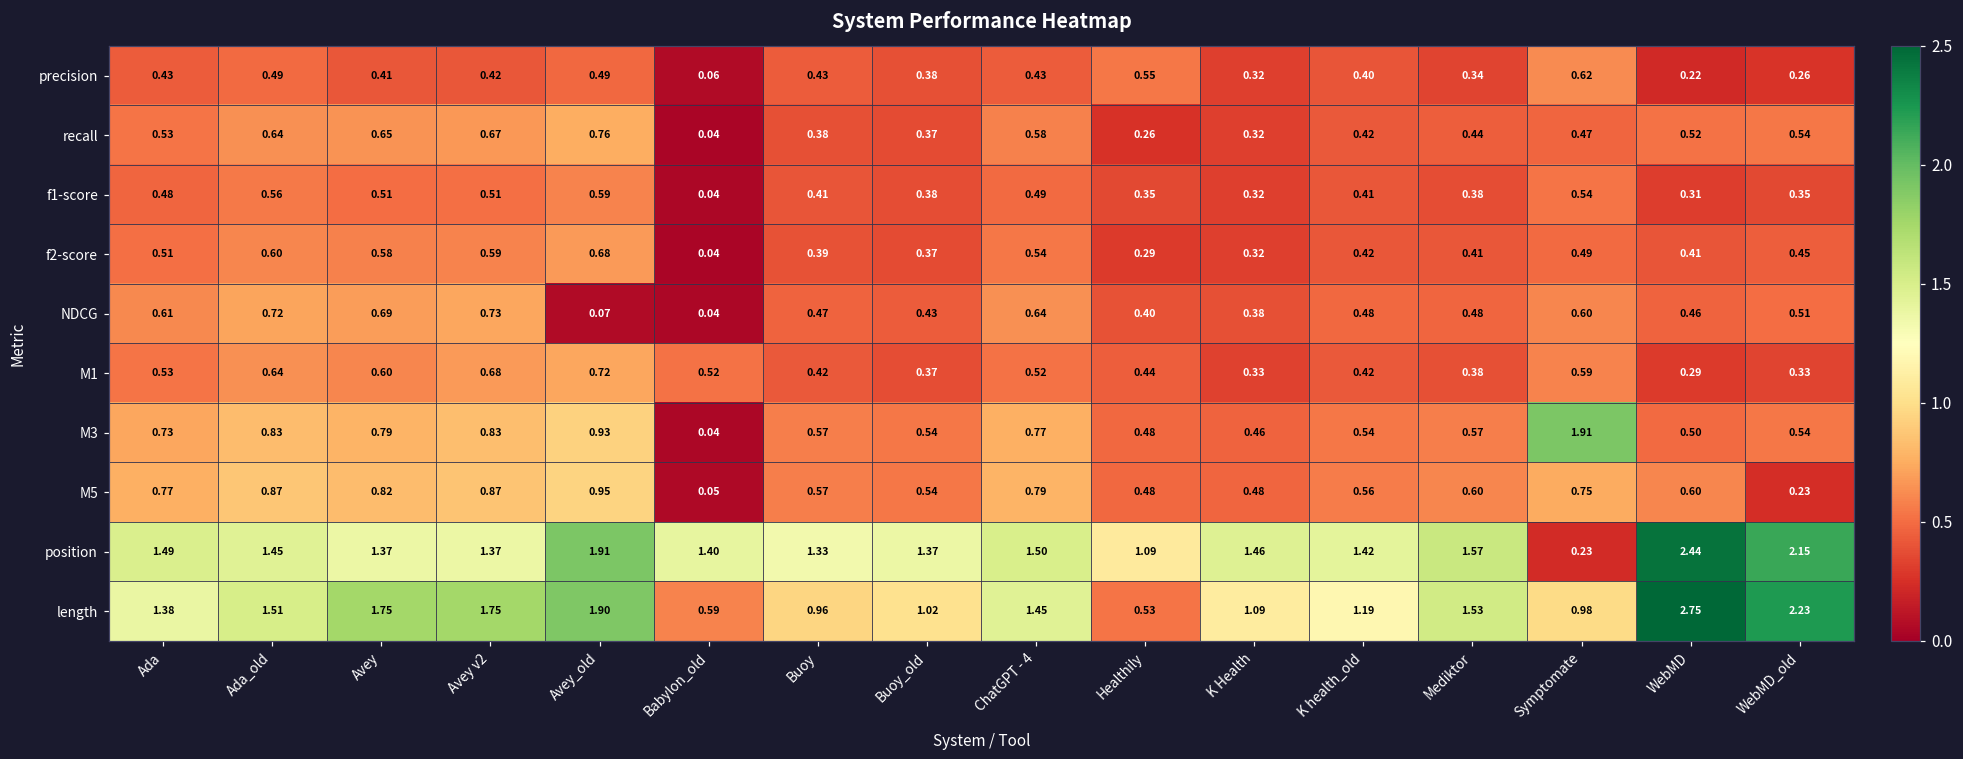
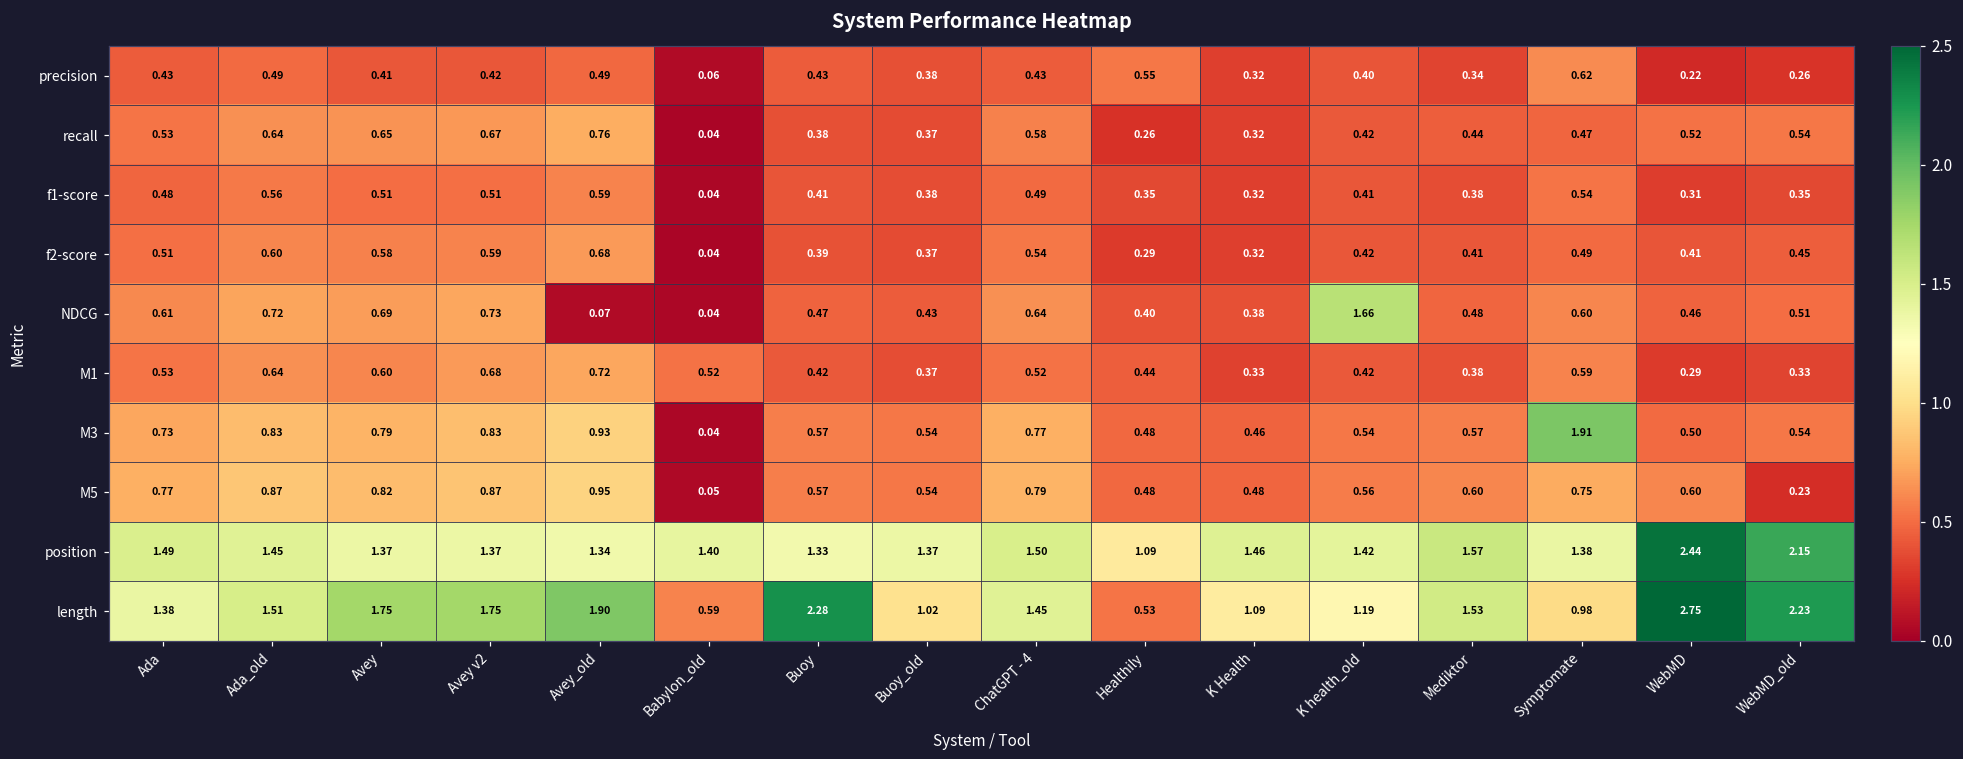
  {
    "precision": {
      "Ada": 0.43,
      "Ada_old": 0.49,
      "Avey": 0.41,
      "Avey v2": 0.42,
      "Avey_old": 0.49,
      "Babylon_old": 0.06,
      "Buoy": 0.43,
      "Buoy_old": 0.38,
      "ChatGPT - 4": 0.43,
      "Healthily": 0.55,
      "K Health": 0.32,
      "K health_old": 0.40,
      "Mediktor": 0.34,
      "Symptomate": 0.62,
      "WebMD": 0.22,
      "WebMD_old": 0.26
    },
    "recall": {
      "Ada": 0.53,
      "Ada_old": 0.64,
      "Avey": 0.65,
      "Avey v2": 0.67,
      "Avey_old": 0.76,
      "Babylon_old": 0.04,
      "Buoy": 0.38,
      "Buoy_old": 0.37,
      "ChatGPT - 4": 0.58,
      "Healthily": 0.26,
      "K Health": 0.32,
      "K health_old": 0.42,
      "Mediktor": 0.44,
      "Symptomate": 0.47,
      "WebMD": 0.52,
      "WebMD_old": 0.54
    },
    "f1-score": {
      "Ada": 0.48,
      "Ada_old": 0.56,
      "Avey": 0.51,
      "Avey v2": 0.51,
      "Avey_old": 0.59,
      "Babylon_old": 0.04,
      "Buoy": 0.41,
      "Buoy_old": 0.38,
      "ChatGPT - 4": 0.49,
      "Healthily": 0.35,
      "K Health": 0.32,
      "K health_old": 0.41,
      "Mediktor": 0.38,
      "Symptomate": 0.54,
      "WebMD": 0.31,
      "WebMD_old": 0.35
    },
    "f2-score": {
      "Ada": 0.51,
      "Ada_old": 0.60,
      "Avey": 0.58,
      "Avey v2": 0.59,
      "Avey_old": 0.68,
      "Babylon_old": 0.04,
      "Buoy": 0.39,
      "Buoy_old": 0.37,
      "ChatGPT - 4": 0.54,
      "Healthily": 0.29,
      "K Health": 0.32,
      "K health_old": 0.42,
      "Mediktor": 0.41,
      "Symptomate": 0.49,
      "WebMD": 0.41,
      "WebMD_old": 0.45
    },
    "NDCG": {
      "Ada": 0.61,
      "Ada_old": 0.72,
      "Avey": 0.69,
      "Avey v2": 0.73,
      "Avey_old": 0.07,
      "Babylon_old": 0.04,
      "Buoy": 0.47,
      "Buoy_old": 0.43,
      "ChatGPT - 4": 0.64,
      "Healthily": 0.40,
      "K Health": 0.38,
-     "K health_old": 0.48,
+     "K health_old": 1.66,
      "Mediktor": 0.48,
      "Symptomate": 0.60,
      "WebMD": 0.46,
      "WebMD_old": 0.51
    },
    "M1": {
      "Ada": 0.53,
      "Ada_old": 0.64,
      "Avey": 0.60,
      "Avey v2": 0.68,
      "Avey_old": 0.72,
      "Babylon_old": 0.52,
      "Buoy": 0.42,
      "Buoy_old": 0.37,
      "ChatGPT - 4": 0.52,
      "Healthily": 0.44,
      "K Health": 0.33,
      "K health_old": 0.42,
      "Mediktor": 0.38,
      "Symptomate": 0.59,
      "WebMD": 0.29,
      "WebMD_old": 0.33
    },
    "M3": {
      "Ada": 0.73,
      "Ada_old": 0.83,
      "Avey": 0.79,
      "Avey v2": 0.83,
      "Avey_old": 0.93,
      "Babylon_old": 0.04,
      "Buoy": 0.57,
      "Buoy_old": 0.54,
      "ChatGPT - 4": 0.77,
      "Healthily": 0.48,
      "K Health": 0.46,
      "K health_old": 0.54,
      "Mediktor": 0.57,
      "Symptomate": 1.91,
      "WebMD": 0.50,
      "WebMD_old": 0.54
    },
    "M5": {
      "Ada": 0.77,
      "Ada_old": 0.87,
      "Avey": 0.82,
      "Avey v2": 0.87,
      "Avey_old": 0.95,
      "Babylon_old": 0.05,
      "Buoy": 0.57,
      "Buoy_old": 0.54,
      "ChatGPT - 4": 0.79,
      "Healthily": 0.48,
      "K Health": 0.48,
      "K health_old": 0.56,
      "Mediktor": 0.60,
      "Symptomate": 0.75,
      "WebMD": 0.60,
      "WebMD_old": 0.23
    },
    "position": {
      "Ada": 1.49,
      "Ada_old": 1.45,
      "Avey": 1.37,
      "Avey v2": 1.37,
-     "Avey_old": 1.91,
+     "Avey_old": 1.34,
      "Babylon_old": 1.40,
      "Buoy": 1.33,
      "Buoy_old": 1.37,
      "ChatGPT - 4": 1.50,
      "Healthily": 1.09,
      "K Health": 1.46,
      "K health_old": 1.42,
      "Mediktor": 1.57,
-     "Symptomate": 0.23,
+     "Symptomate": 1.38,
      "WebMD": 2.44,
      "WebMD_old": 2.15
    },
    "length": {
      "Ada": 1.38,
      "Ada_old": 1.51,
      "Avey": 1.75,
      "Avey v2": 1.75,
      "Avey_old": 1.90,
      "Babylon_old": 0.59,
-     "Buoy": 0.96,
+     "Buoy": 2.28,
      "Buoy_old": 1.02,
      "ChatGPT - 4": 1.45,
      "Healthily": 0.53,
      "K Health": 1.09,
      "K health_old": 1.19,
      "Mediktor": 1.53,
      "Symptomate": 0.98,
      "WebMD": 2.75,
      "WebMD_old": 2.23
    }
  }
